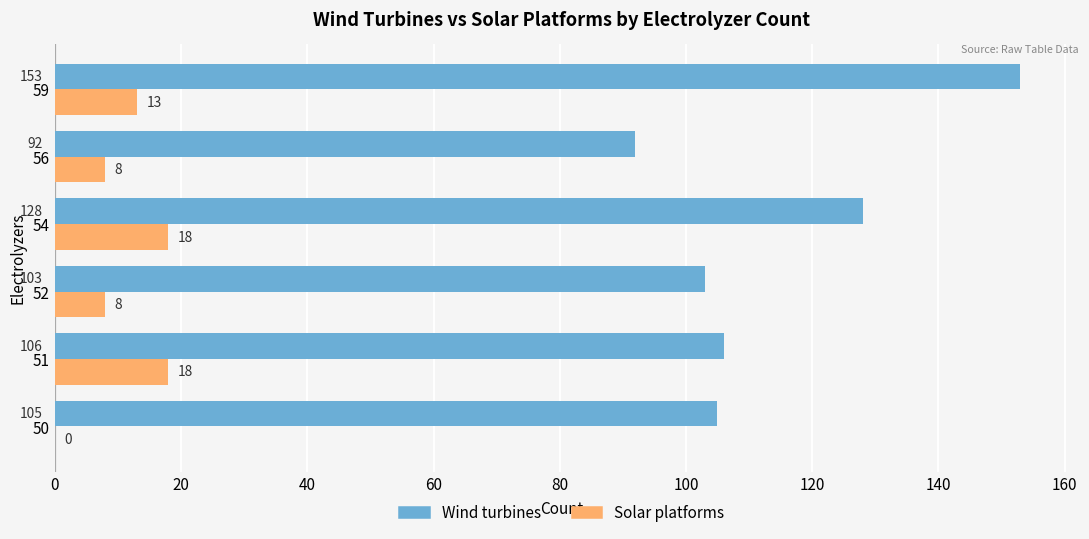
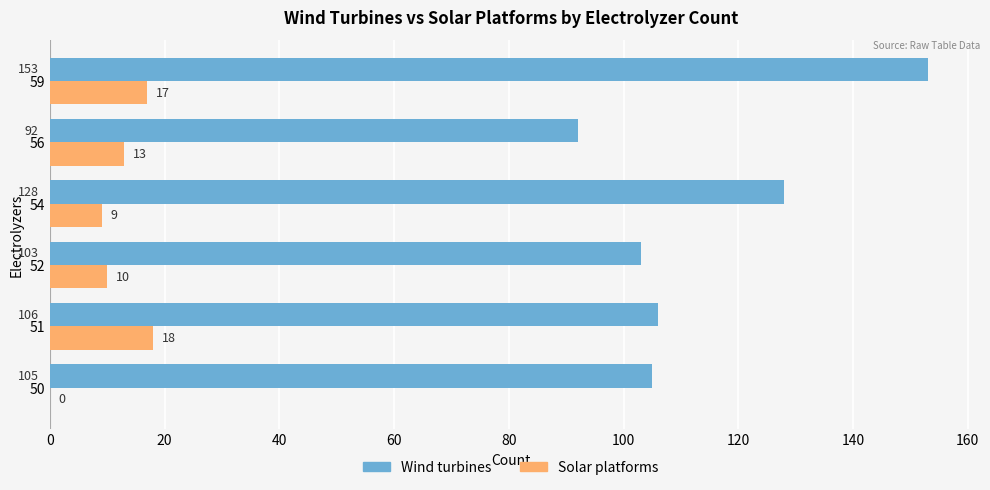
  {
    "Wind turbines": {
      "59": 153,
      "56": 92,
      "54": 128,
      "52": 103,
      "51": 106,
      "50": 105
    },
    "Solar platforms": {
-     "59": 13,
-     "56": 8,
-     "54": 18,
-     "52": 8,
+     "59": 17,
+     "56": 13,
+     "54": 9,
+     "52": 10,
      "51": 18,
      "50": 0
    }
  }
